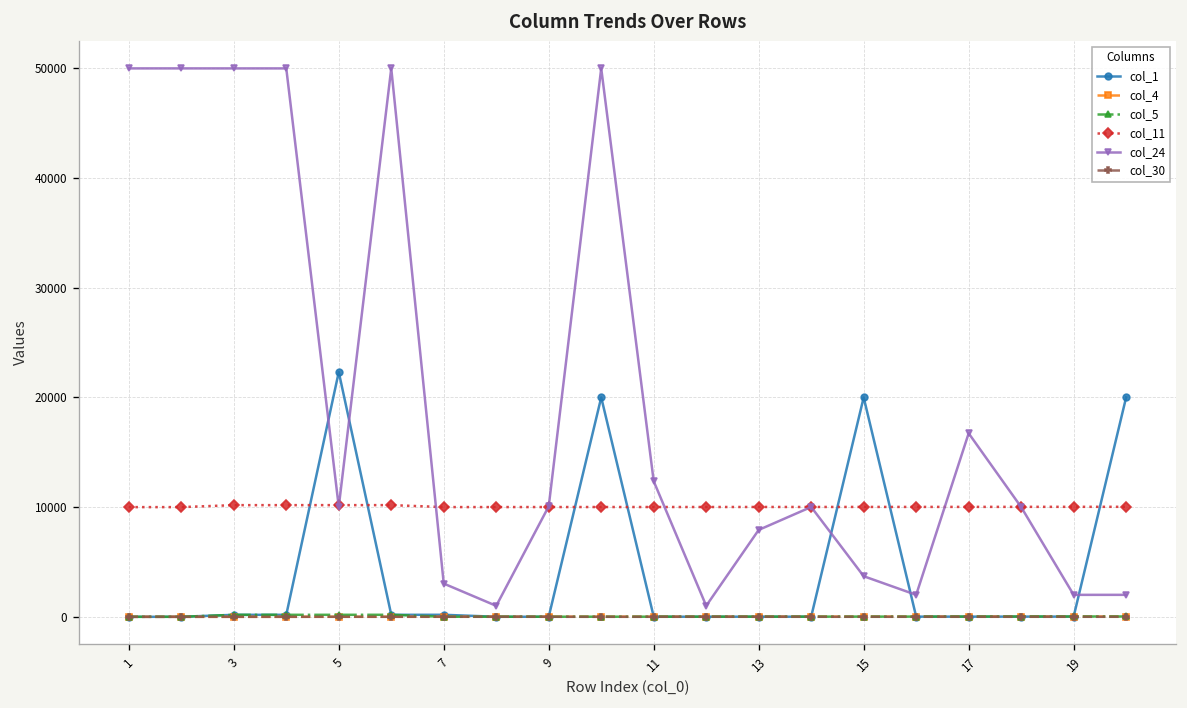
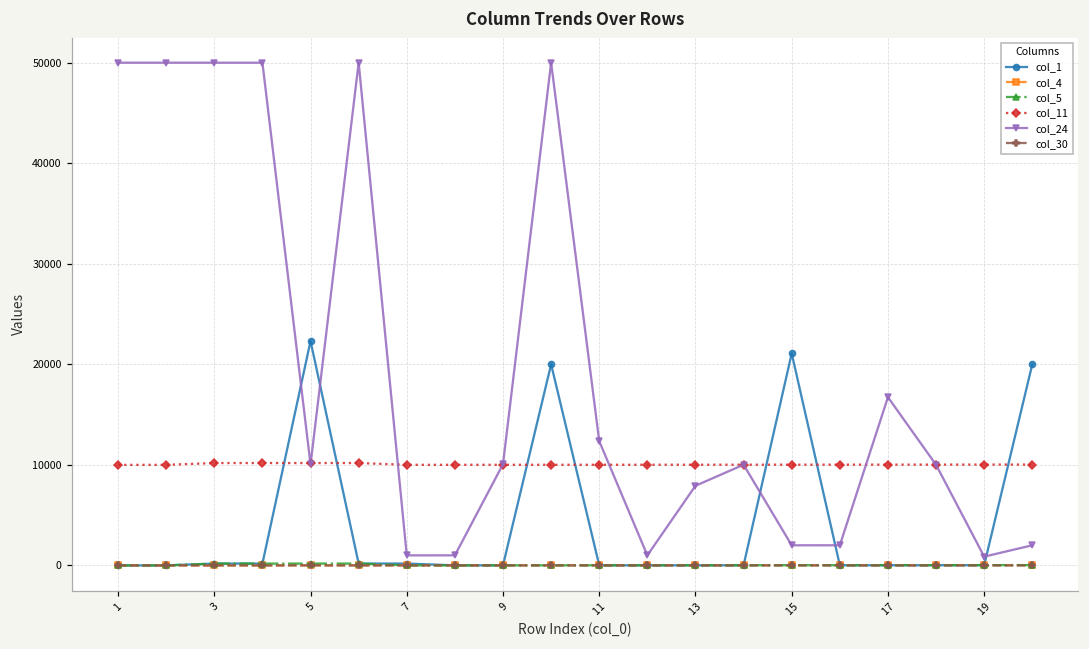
  {
    "col_1": {
      "5": 22000,
-     "15": 20000
+     "15": 21000
    },
    "col_11": {
      "1": 10000,
      "3": 10000,
      "7": 10000,
      "11": 10000,
      "13": 10000,
      "15": 10000,
      "17": 10000,
      "19": 10000
    },
    "col_24": {
      "1": 50000,
      "3": 50000,
-     "7": 3000,
+     "7": 1000,
      "11": 12000,
      "13": 8000,
-     "15": 4000,
+     "15": 2000,
      "17": 17000,
-     "19": 2000
+     "19": 1000
    }
  }
